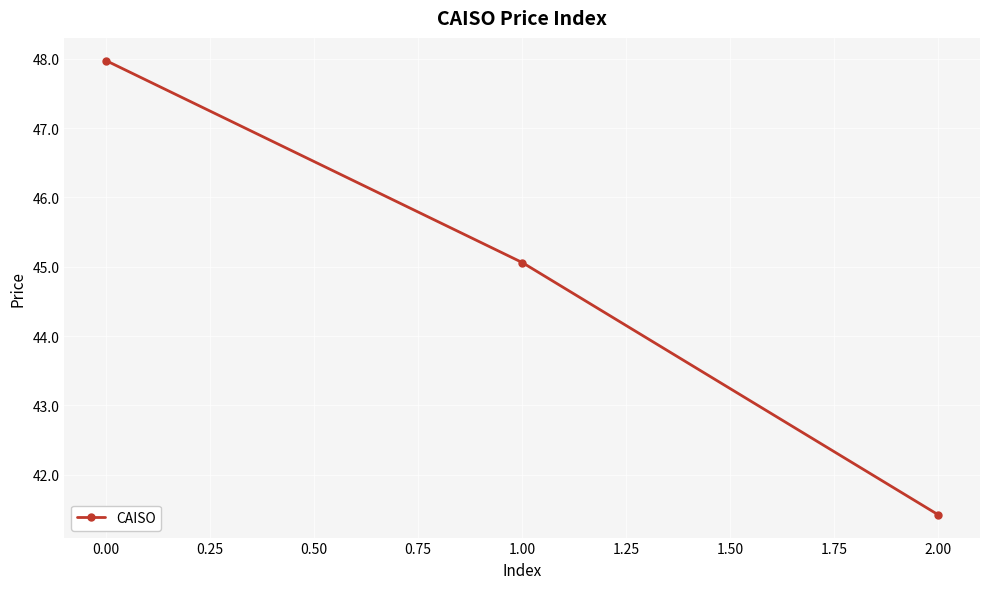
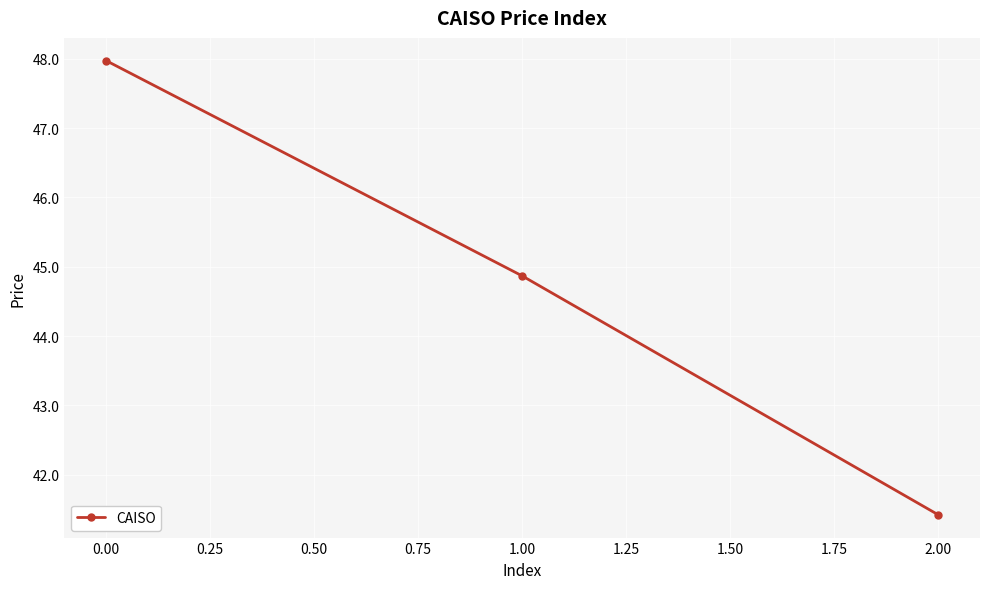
  {
    "0.00": 48.0,
-   "1.00": 45.1,
+   "1.00": 44.9,
    "2.00": 41.4
  }
